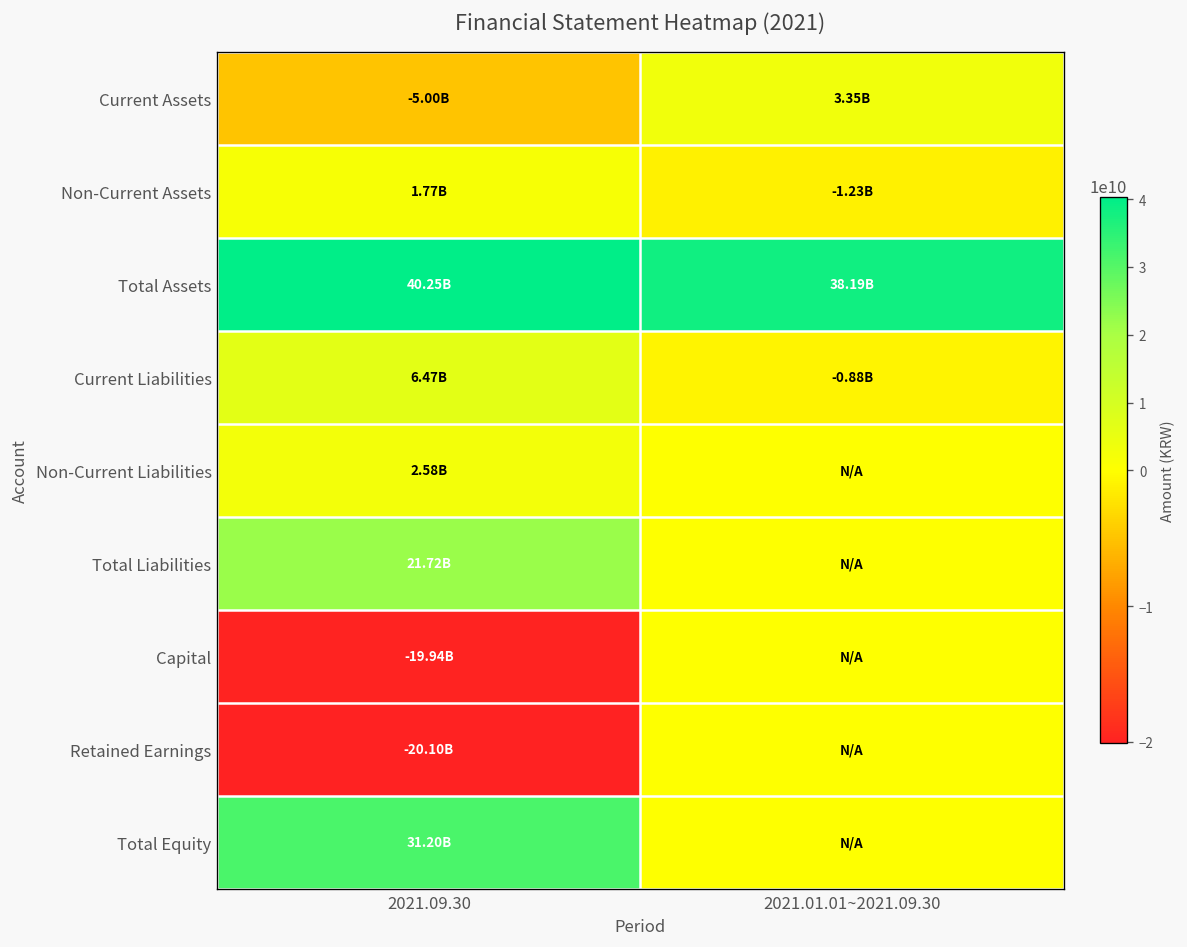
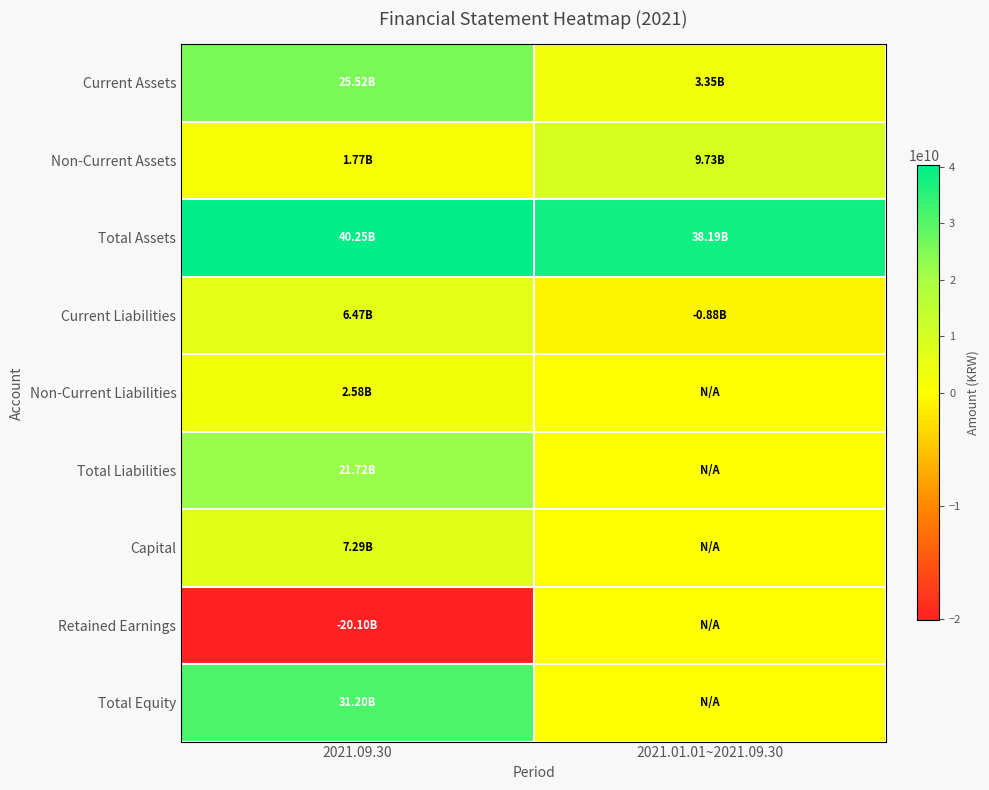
  {
    "Current Assets": {
-     "2021.09.30": "-5.00B",
+     "2021.09.30": "25.52B",
      "2021.01.01~2021.09.30": "3.35B"
    },
    "Non-Current Assets": {
      "2021.09.30": "1.77B",
-     "2021.01.01~2021.09.30": "-1.23B"
+     "2021.01.01~2021.09.30": "9.73B"
    },
    "Total Assets": {
      "2021.09.30": "40.25B",
      "2021.01.01~2021.09.30": "38.19B"
    },
    "Current Liabilities": {
      "2021.09.30": "6.47B",
      "2021.01.01~2021.09.30": "-0.88B"
    },
    "Non-Current Liabilities": {
      "2021.09.30": "2.58B"
    },
    "Total Liabilities": {
      "2021.09.30": "21.72B"
    },
    "Capital": {
-     "2021.09.30": "-19.94B"
+     "2021.09.30": "7.29B"
    },
    "Retained Earnings": {
      "2021.09.30": "-20.10B"
    },
    "Total Equity": {
      "2021.09.30": "31.20B"
    }
  }
